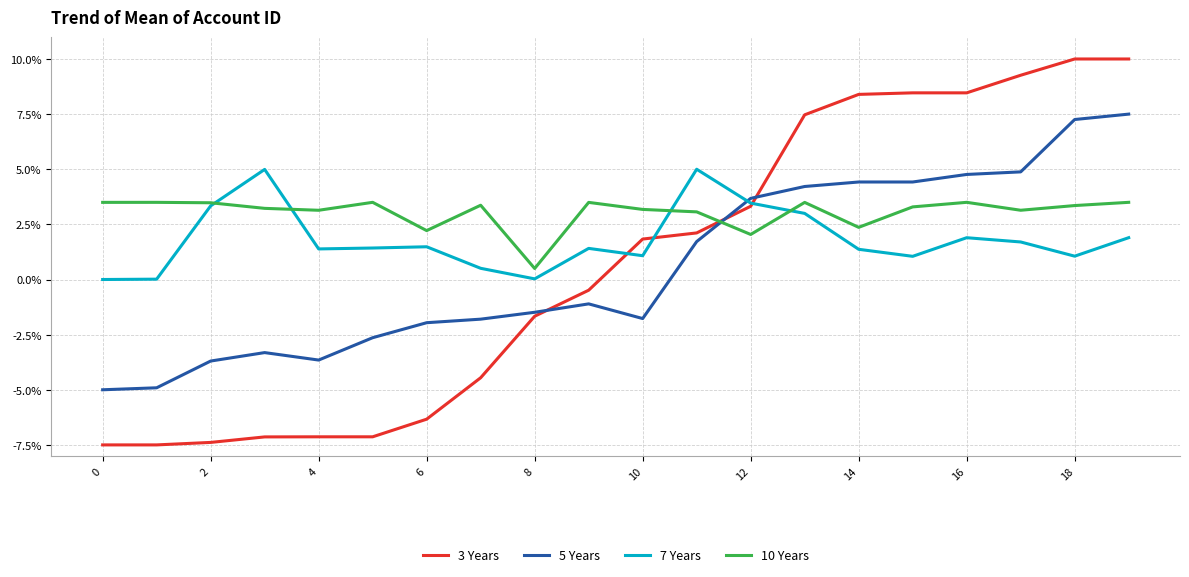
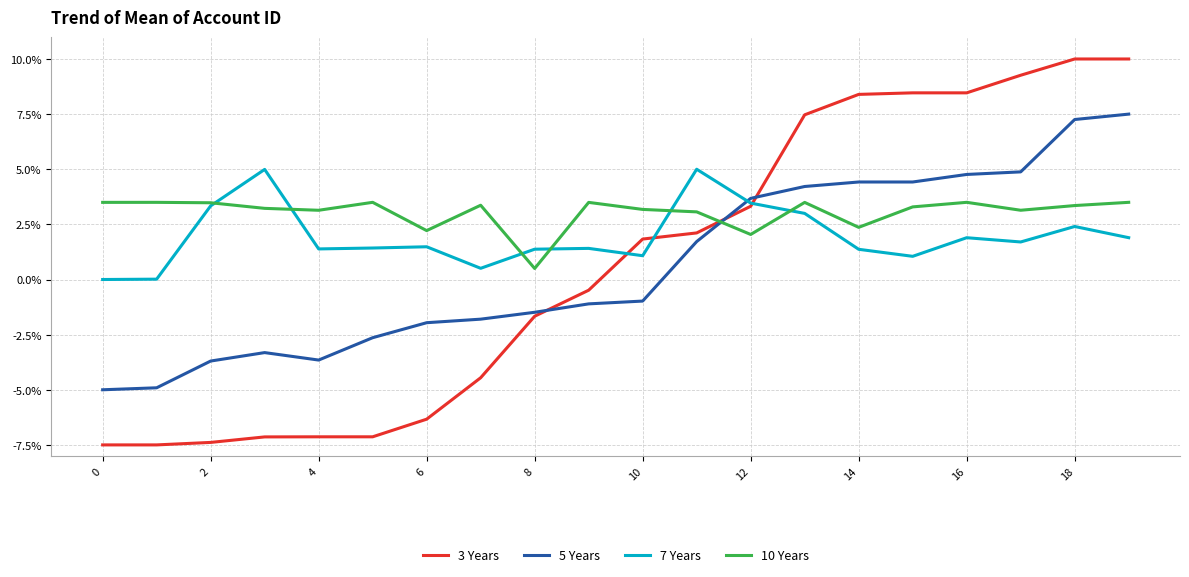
  {
    "3 Years": {
      "0": "-7.5%",
      "2": "-7.4%",
      "4": "-7.1%",
      "6": "-6.3%",
      "8": "-1.7%",
      "10": "1.8%",
      "12": "3.3%",
      "14": "8.4%",
      "16": "8.5%",
      "18": "10.0%"
    },
    "5 Years": {
      "0": "-5.0%",
      "2": "-3.7%",
      "4": "-3.7%",
      "6": "-2.0%",
      "8": "-1.5%",
-     "10": "-1.8%",
+     "10": "-1.0%",
      "12": "3.7%",
      "14": "4.4%",
      "16": "4.8%",
      "18": "7.3%"
    },
    "7 Years": {
      "0": "0.0%",
      "2": "3.3%",
      "4": "1.4%",
      "6": "1.5%",
-     "8": "0.0%",
+     "8": "1.4%",
      "10": "1.1%",
      "12": "3.5%",
      "14": "1.4%",
      "16": "1.9%",
-     "18": "1.1%"
+     "18": "2.4%"
    },
    "10 Years": {
      "0": "3.5%",
      "2": "3.5%",
      "4": "3.1%",
      "6": "2.2%",
      "8": "0.5%",
      "10": "3.2%",
      "12": "2.0%",
      "14": "2.4%",
      "16": "3.5%",
      "18": "3.4%"
    }
  }
